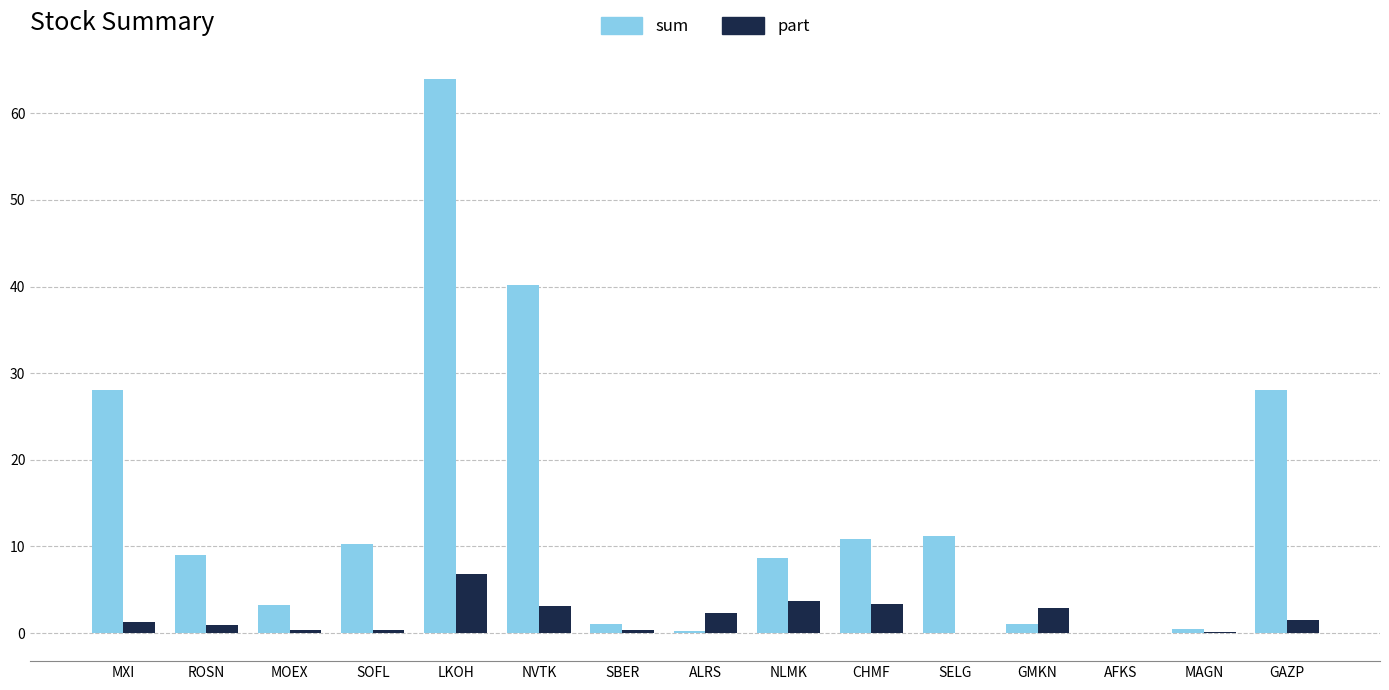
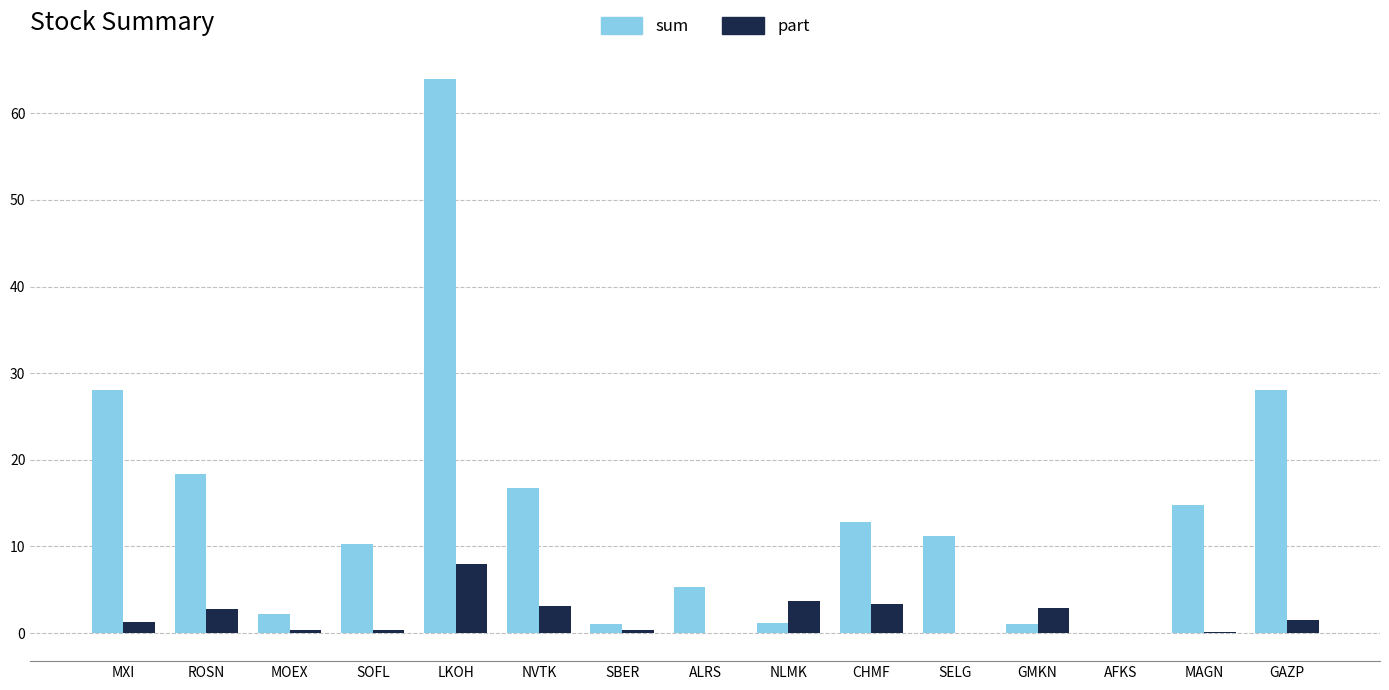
  {
    "sum": {
      "MXI": 28,
-     "ROSN": 9,
-     "MOEX": 3,
+     "ROSN": 18,
+     "MOEX": 2,
      "SOFL": 10,
      "LKOH": 64,
-     "NVTK": 40,
+     "NVTK": 17,
      "SBER": 1,
-     "ALRS": 0,
-     "NLMK": 9,
-     "CHMF": 11,
+     "ALRS": 5,
+     "NLMK": 1,
+     "CHMF": 13,
      "SELG": 11,
      "GMKN": 1,
-     "MAGN": 0,
+     "MAGN": 15,
      "GAZP": 28
    },
    "part": {
      "MXI": 1,
-     "ROSN": 1,
+     "ROSN": 3,
      "MOEX": 0,
      "SOFL": 0,
-     "LKOH": 7,
+     "LKOH": 8,
      "NVTK": 3,
      "SBER": 0,
-     "ALRS": 2,
+     "ALRS": 0,
      "NLMK": 4,
      "CHMF": 3,
      "GMKN": 3,
      "GAZP": 2
    }
  }
